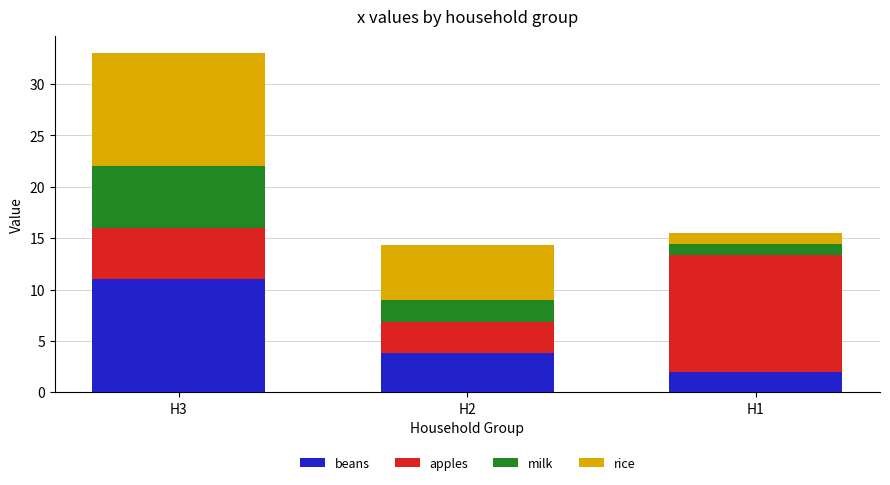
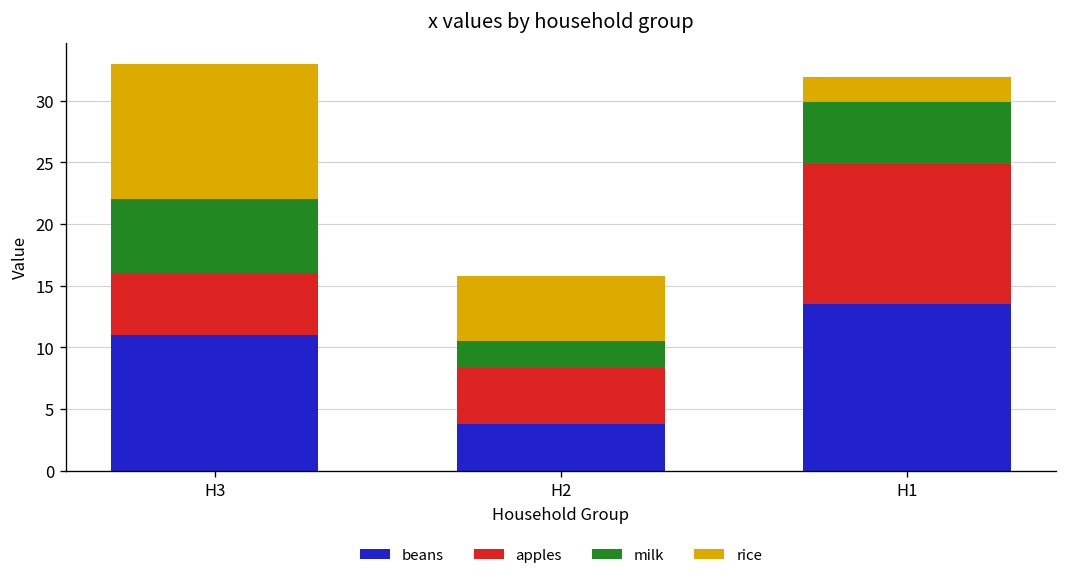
  {
    "beans": {
      "H3": 11.0,
      "H2": 3.8,
-     "H1": 2.0
+     "H1": 13.5
    },
    "apples": {
      "H3": 5.0,
-     "H2": 3.0,
+     "H2": 4.5,
      "H1": 11.4
    },
    "milk": {
      "H3": 6,
      "H2": 2,
-     "H1": 1
+     "H1": 5
    },
    "rice": {
      "H3": 11.0,
      "H2": 5.3,
-     "H1": 1.1
+     "H1": 2.0
    }
  }
